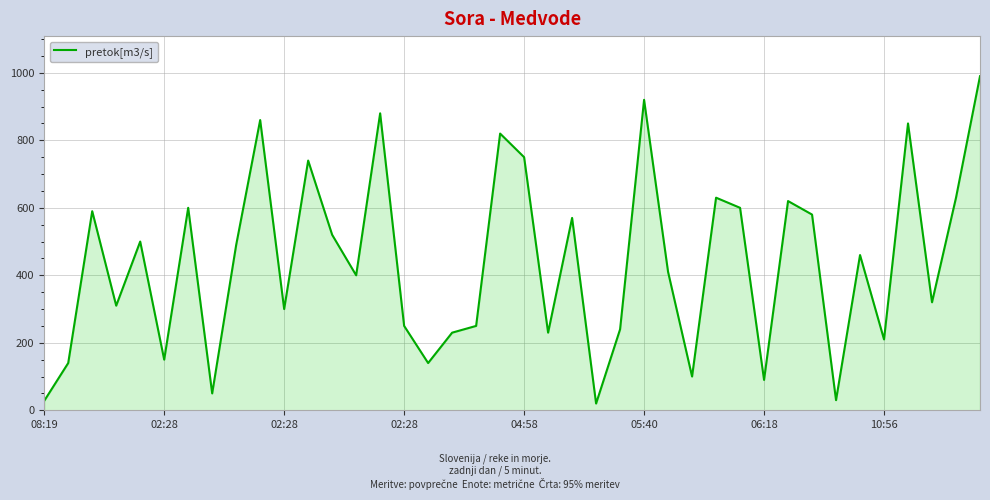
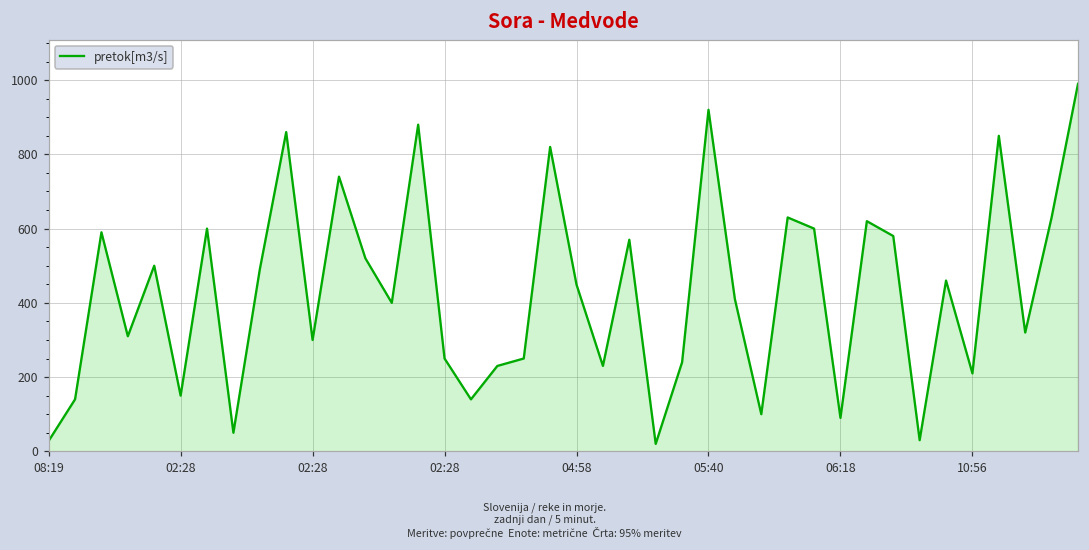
  {
    "08:19": 30,
-   "04:58": 750,
+   "04:58": 450,
    "05:40": 920,
    "10:56": 210
  }
